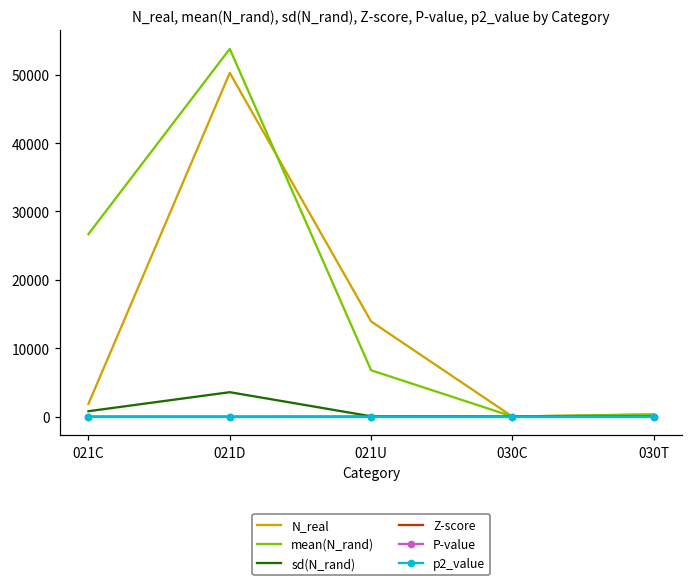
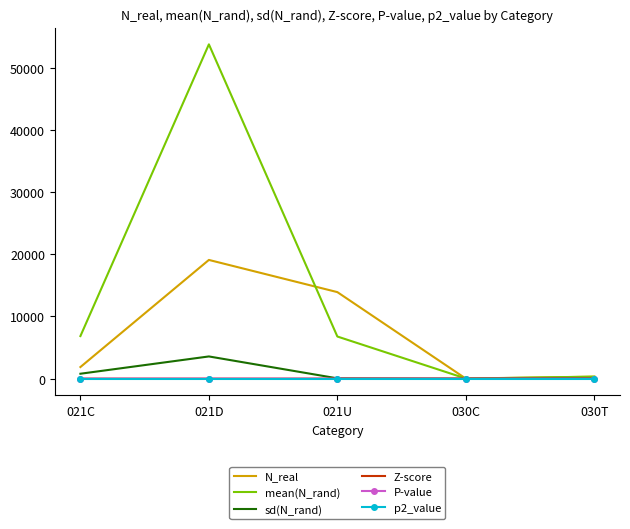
  {
    "N_real": {
      "021C": 2000,
-     "021D": 50000,
+     "021D": 19000,
      "021U": 14000
    },
    "mean(N_rand)": {
-     "021C": 27000,
+     "021C": 7000,
      "021D": 54000,
      "021U": 7000
    },
    "sd(N_rand)": {
      "021C": 1000,
      "021D": 4000
    },
    "p2_value": {
      "021C": 0,
      "021D": 0
    }
  }
